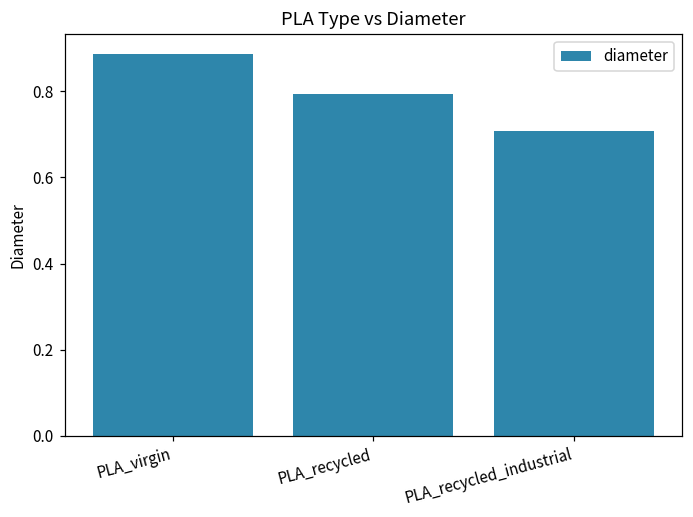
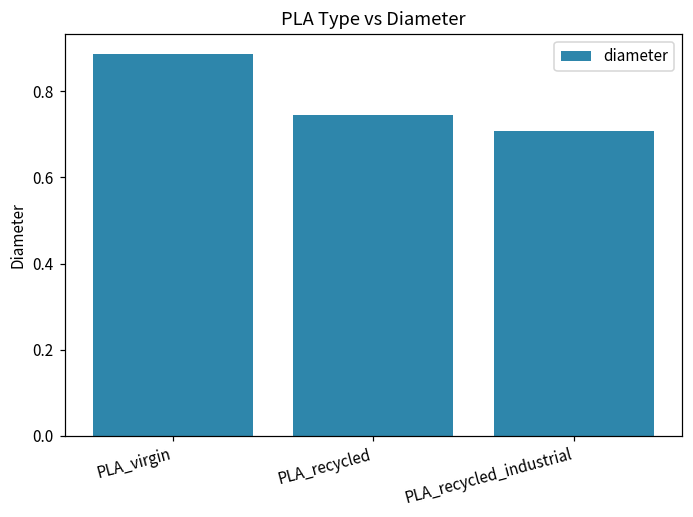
  {
    "PLA_virgin": 0.89,
-   "PLA_recycled": 0.79,
+   "PLA_recycled": 0.74,
    "PLA_recycled_industrial": 0.71
  }
